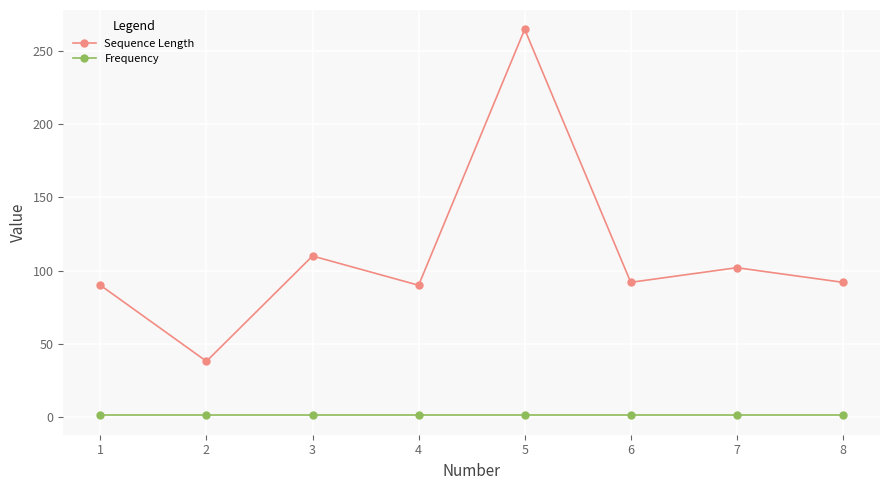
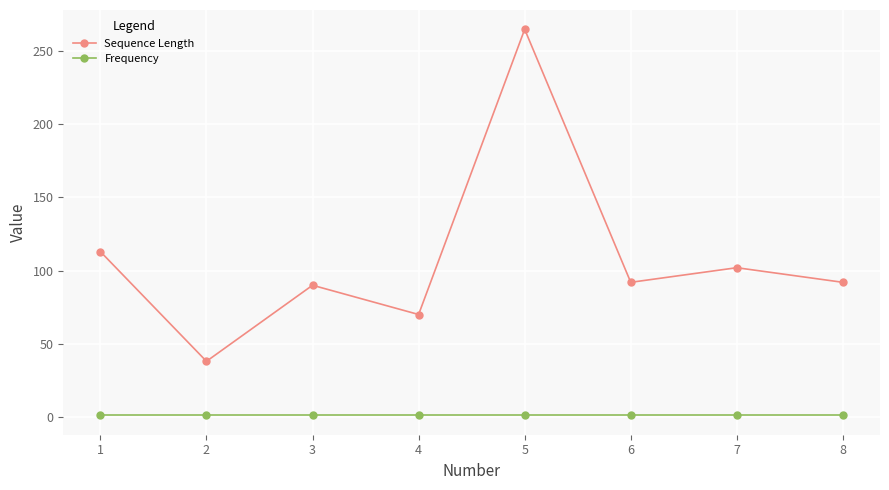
  {
    "Sequence Length": {
-     "1": 90,
+     "1": 113,
      "2": 38,
-     "3": 110,
-     "4": 90,
+     "3": 90,
+     "4": 70,
      "5": 265,
      "6": 92,
      "7": 102,
      "8": 92
    },
    "Frequency": {
      "1": 1,
      "2": 1,
      "3": 1,
      "4": 1,
      "5": 1,
      "6": 1,
      "7": 1,
      "8": 1
    }
  }
